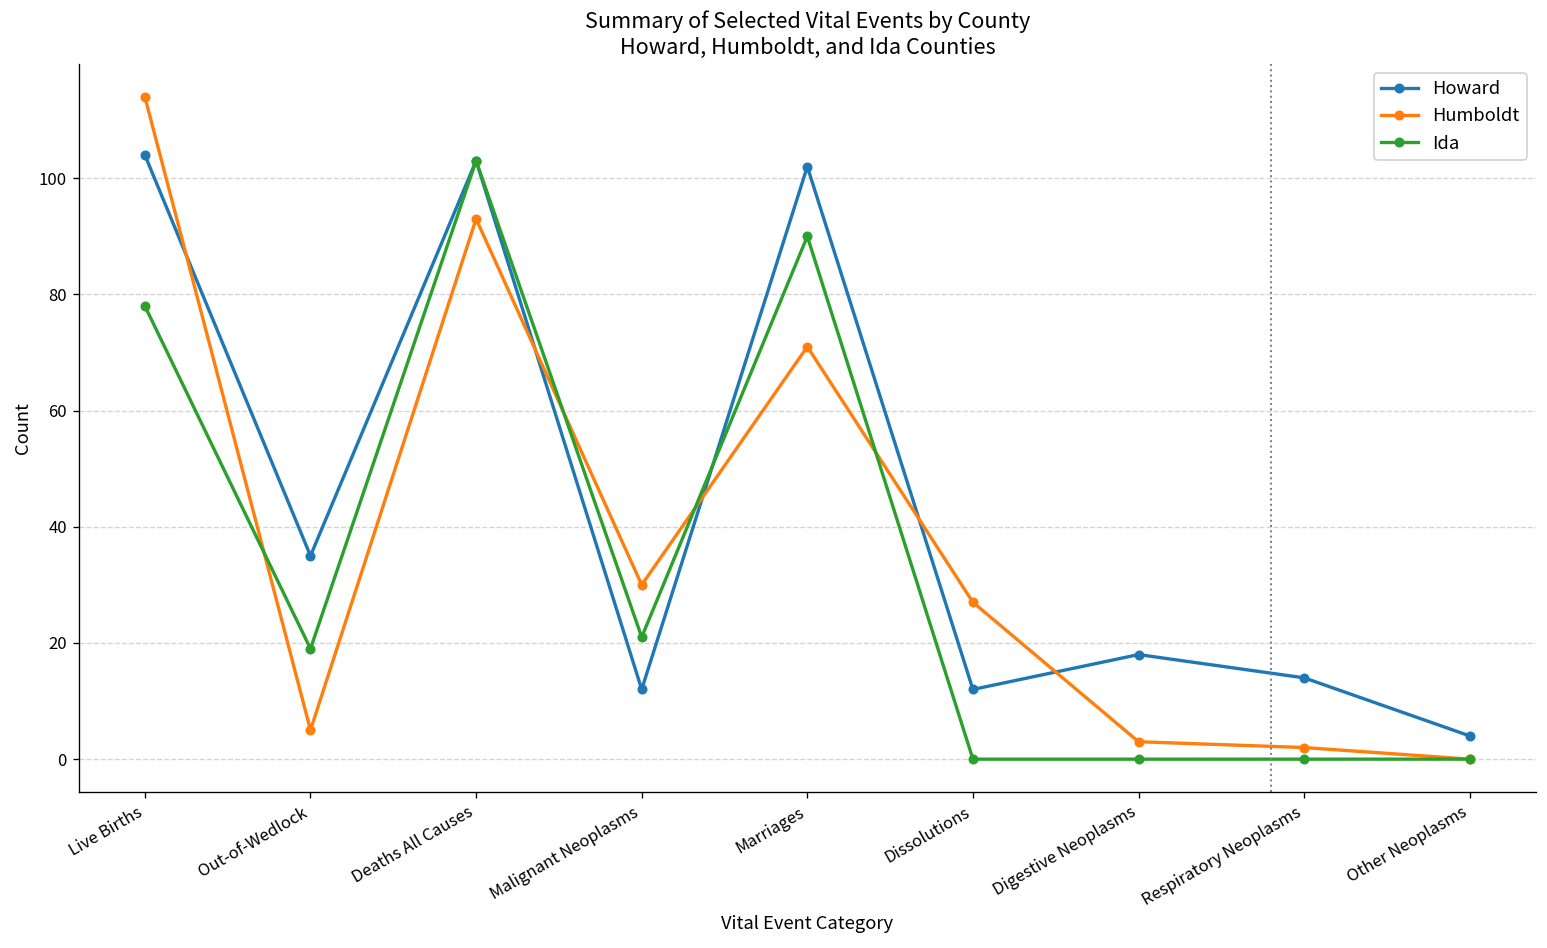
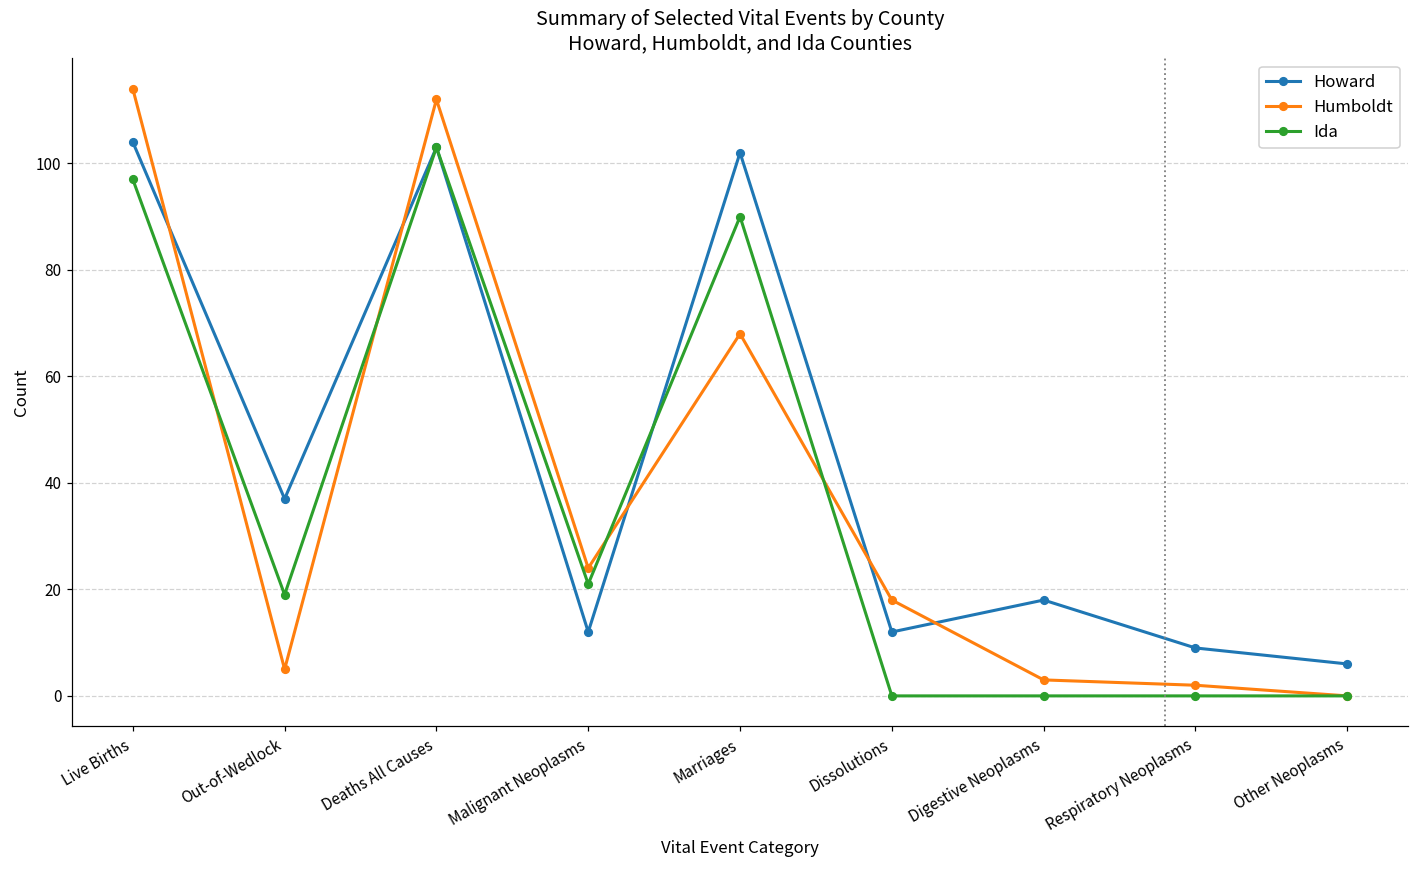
  {
    "Howard": {
      "Live Births": 104,
-     "Out-of-Wedlock": 35,
+     "Out-of-Wedlock": 37,
      "Malignant Neoplasms": 12,
      "Marriages": 102,
      "Dissolutions": 12,
      "Digestive Neoplasms": 18,
-     "Respiratory Neoplasms": 14,
-     "Other Neoplasms": 4
+     "Respiratory Neoplasms": 9,
+     "Other Neoplasms": 6
    },
    "Humboldt": {
      "Live Births": 114,
      "Out-of-Wedlock": 5,
-     "Deaths All Causes": 93,
-     "Malignant Neoplasms": 30,
-     "Marriages": 71,
-     "Dissolutions": 27,
+     "Deaths All Causes": 112,
+     "Malignant Neoplasms": 24,
+     "Marriages": 68,
+     "Dissolutions": 18,
      "Digestive Neoplasms": 3,
      "Respiratory Neoplasms": 2
    },
    "Ida": {
-     "Live Births": 78,
+     "Live Births": 97,
      "Out-of-Wedlock": 19,
      "Malignant Neoplasms": 21,
      "Marriages": 90,
      "Dissolutions": 0,
      "Digestive Neoplasms": 0,
      "Respiratory Neoplasms": 0
    }
  }
